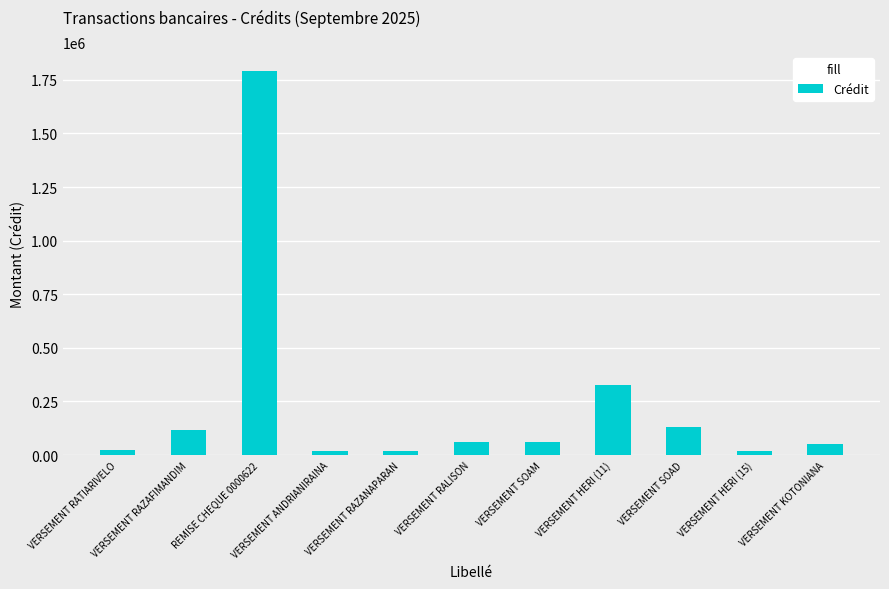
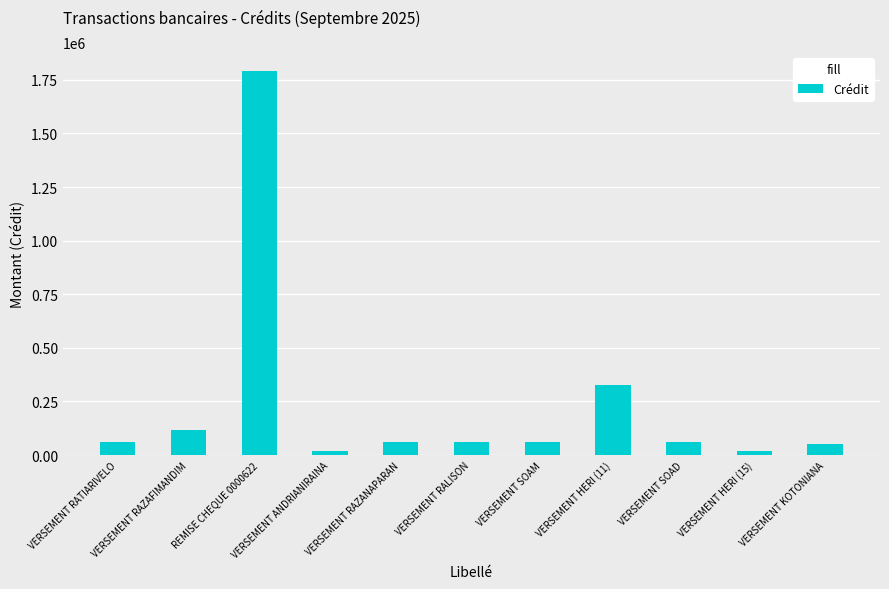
  {
-   "VERSEMENT RATIARIVELO": 20000,
+   "VERSEMENT RATIARIVELO": 60000,
    "VERSEMENT RAZAFIMANDIM": 120000,
    "REMISE CHEQUE 0000622": 1790000,
    "VERSEMENT ANDRIANIRAINA": 20000,
-   "VERSEMENT RAZANAPARAN": 20000,
+   "VERSEMENT RAZANAPARAN": 60000,
    "VERSEMENT RALISON": 60000,
    "VERSEMENT SOAM": 60000,
    "VERSEMENT HERI (11)": 330000,
-   "VERSEMENT SOAD": 130000,
+   "VERSEMENT SOAD": 60000,
    "VERSEMENT HERI (15)": 20000,
    "VERSEMENT KOTONIANA": 50000
  }
